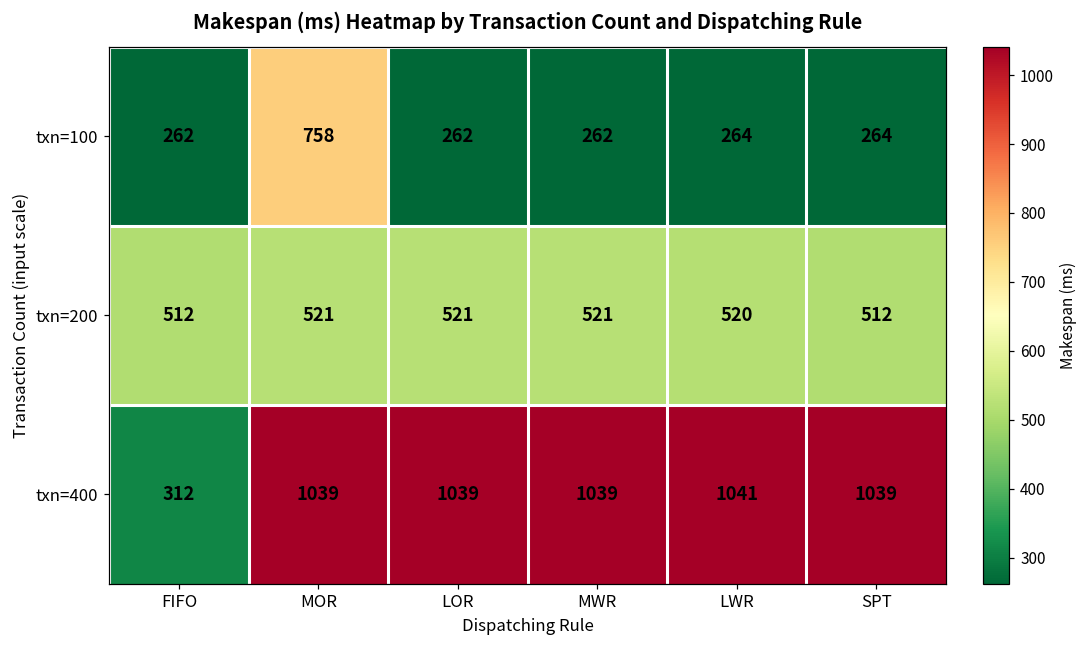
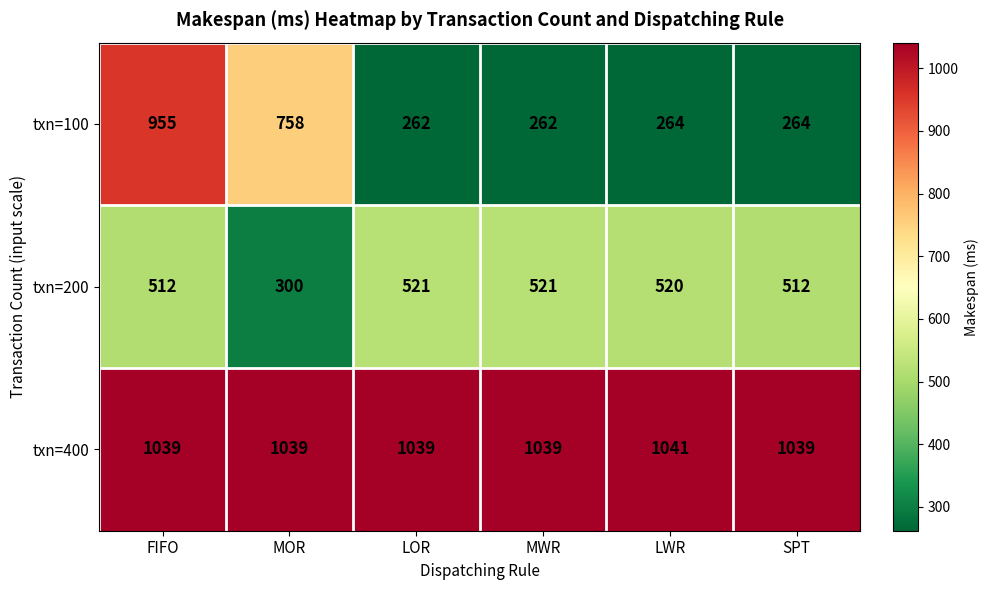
  {
    "txn=100": {
-     "FIFO": 262,
+     "FIFO": 955,
      "MOR": 758,
      "LOR": 262,
      "MWR": 262,
      "LWR": 264,
      "SPT": 264
    },
    "txn=200": {
      "FIFO": 512,
-     "MOR": 521,
+     "MOR": 300,
      "LOR": 521,
      "MWR": 521,
      "LWR": 520,
      "SPT": 512
    },
    "txn=400": {
-     "FIFO": 312,
+     "FIFO": 1039,
      "MOR": 1039,
      "LOR": 1039,
      "MWR": 1039,
      "LWR": 1041,
      "SPT": 1039
    }
  }
